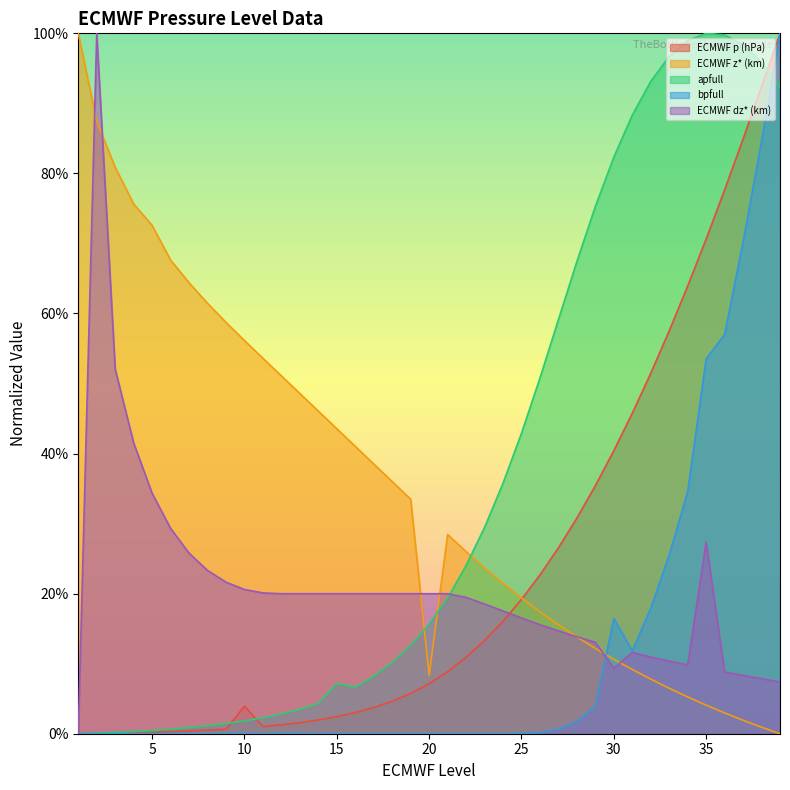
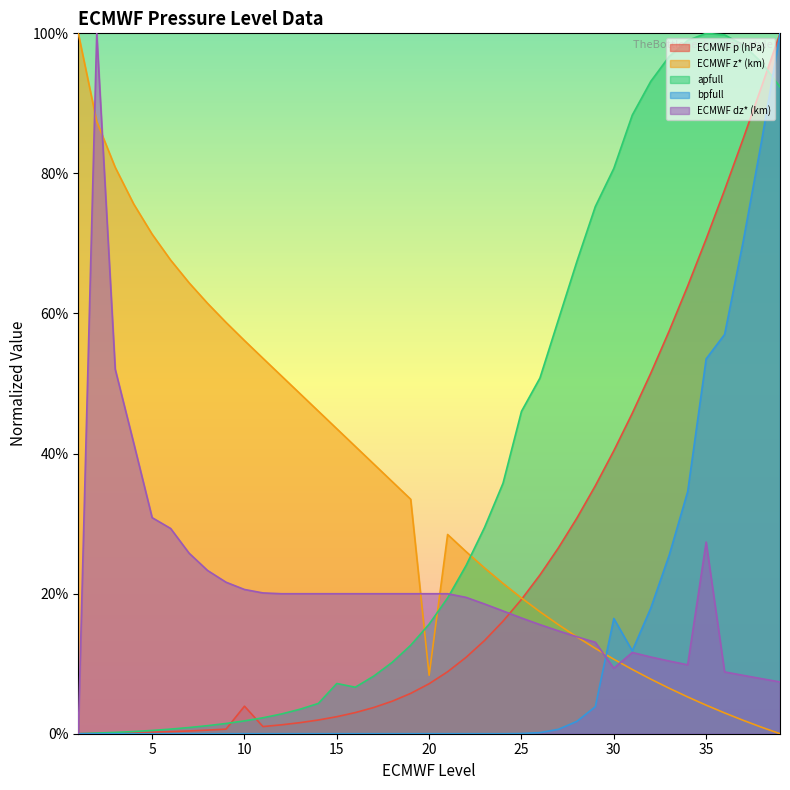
  {
    "ECMWF p (hPa)": {
      "10": "4%",
      "15": "2%",
      "20": "7%",
      "30": "40%",
      "35": "71%"
    },
    "ECMWF z* (km)": {
-     "5": "73%",
+     "5": "71%",
      "10": "56%",
      "15": "44%",
      "20": "8%",
      "30": "11%",
      "35": "4%"
    },
    "apfull": {
      "10": "2%",
      "15": "7%",
      "20": "16%",
-     "25": "43%",
-     "30": "82%",
+     "25": "46%",
+     "30": "81%",
      "35": "100%"
    },
    "bpfull": {
      "10": "0%",
      "15": "0%",
      "20": "0%",
      "25": "0%",
      "30": "16%",
      "35": "54%"
    },
    "ECMWF dz* (km)": {
-     "5": "34%",
+     "5": "31%",
      "10": "21%",
      "15": "20%",
      "20": "20%",
      "25": "17%",
      "30": "9%",
      "35": "27%"
    }
  }
